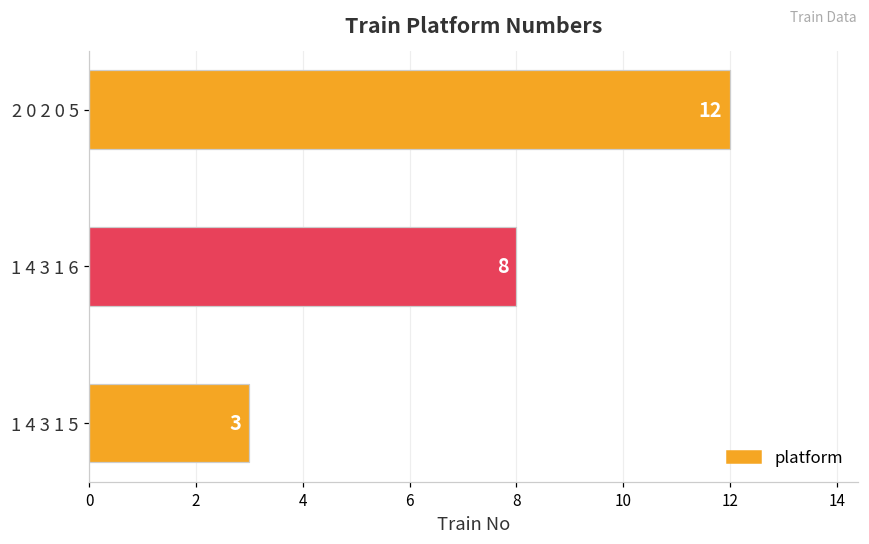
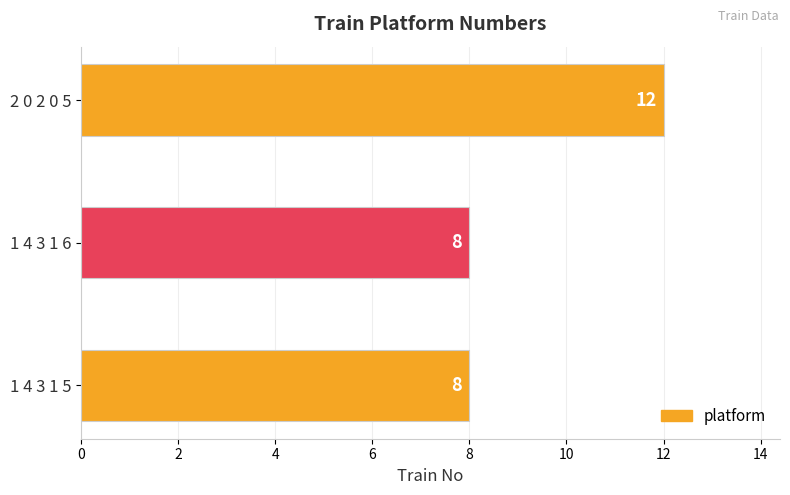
  {
    "2 0 2 0 5": 12,
    "1 4 3 1 6": 8,
-   "1 4 3 1 5": 3
+   "1 4 3 1 5": 8
  }
